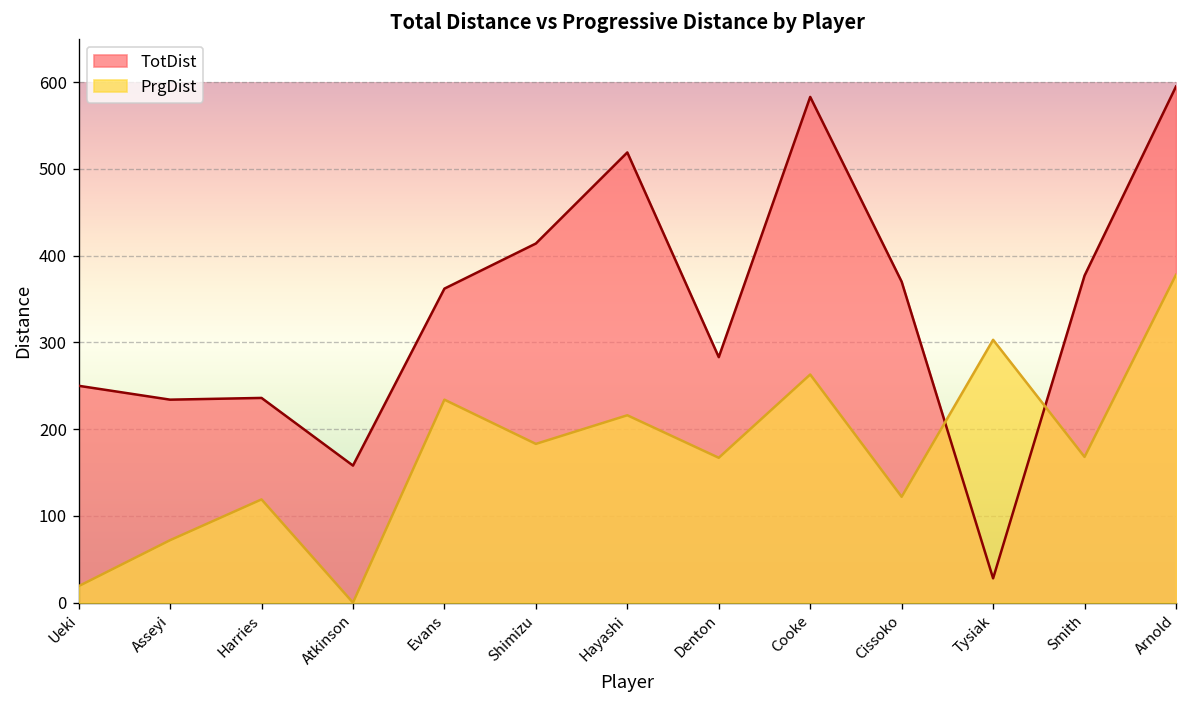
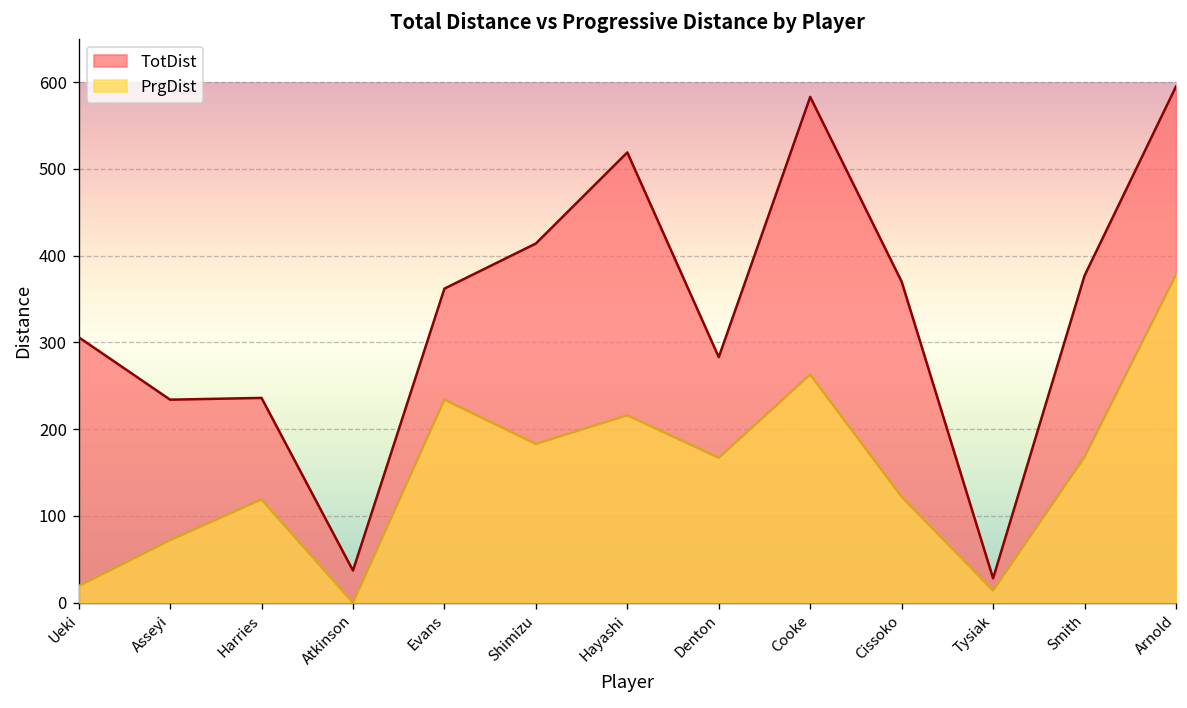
  {
    "TotDist": {
-     "Ueki": 250,
+     "Ueki": 310,
      "Asseyi": 230,
      "Harries": 240,
-     "Atkinson": 160,
+     "Atkinson": 40,
      "Evans": 360,
      "Shimizu": 410,
      "Hayashi": 520,
      "Denton": 280,
      "Cooke": 580,
      "Cissoko": 370,
      "Tysiak": 30,
      "Smith": 380,
      "Arnold": 600
    },
    "PrgDist": {
      "Ueki": 20,
      "Asseyi": 70,
      "Harries": 120,
      "Atkinson": 0,
      "Evans": 230,
      "Shimizu": 180,
      "Hayashi": 220,
      "Denton": 170,
      "Cooke": 260,
      "Cissoko": 120,
-     "Tysiak": 300,
+     "Tysiak": 10,
      "Smith": 170,
      "Arnold": 380
    }
  }
